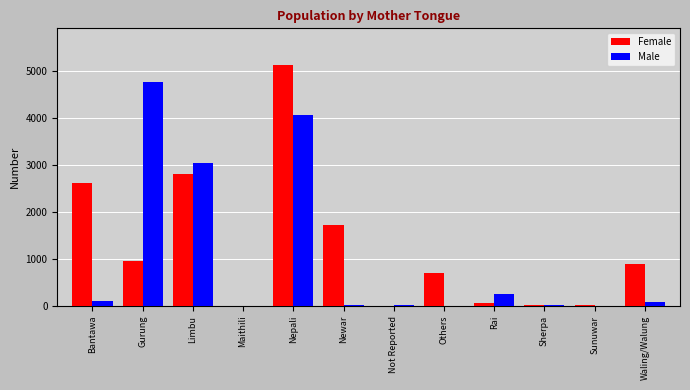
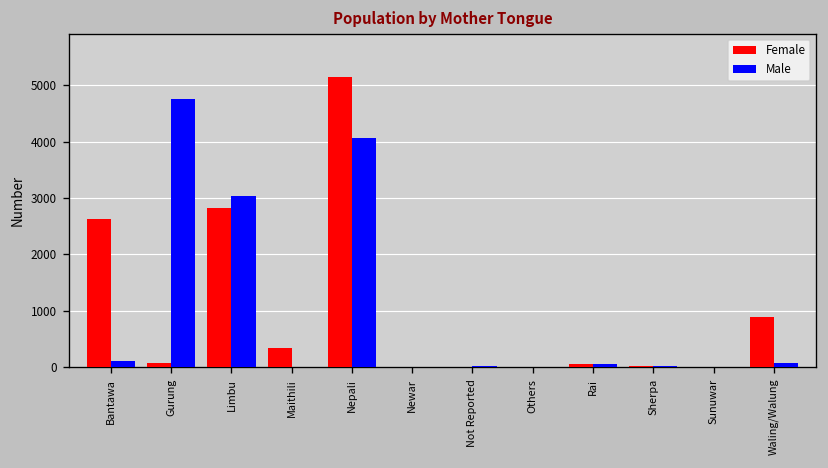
  {
    "Female": {
      "Bantawa": 2600,
-     "Gurung": 1000,
+     "Gurung": 100,
      "Limbu": 2800,
-     "Maithili": 0,
+     "Maithili": 300,
      "Nepali": 5100,
-     "Newar": 1700,
-     "Others": 700,
+     "Newar": 0,
+     "Others": 0,
      "Rai": 100,
      "Waling/Walung": 900
    },
    "Male": {
      "Bantawa": 100,
      "Gurung": 4800,
      "Limbu": 3000,
      "Nepali": 4100,
-     "Rai": 300,
+     "Rai": 100,
      "Waling/Walung": 100
    }
  }
